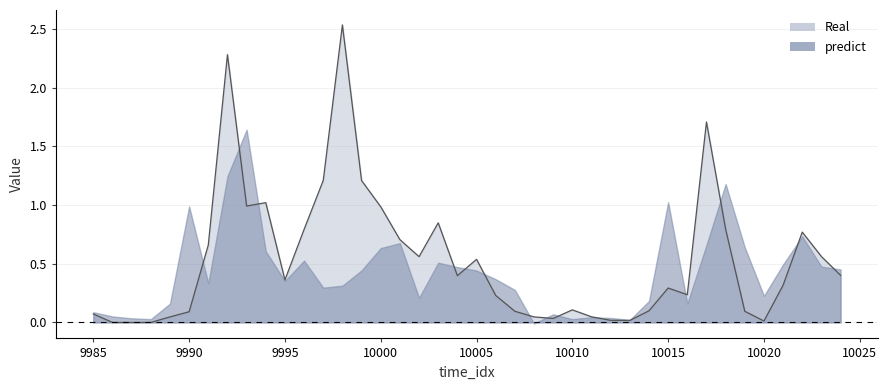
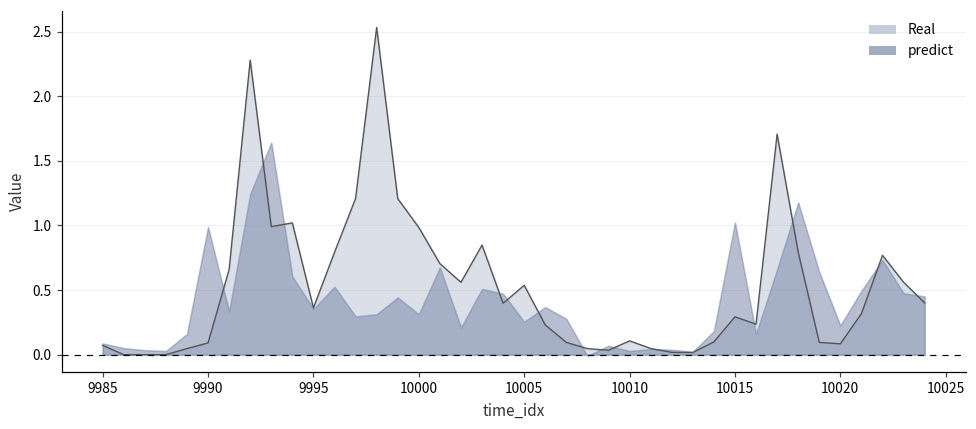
  {
    "Real": {
      "9990": 0.09,
      "10000": 0.99,
      "10005": 0.54,
      "10010": 0.11,
      "10015": 0.29,
-     "10020": 0.01
+     "10020": 0.08
    },
    "predict": {
-     "10000": 0.63,
-     "10005": 0.44
+     "10000": 0.31,
+     "10005": 0.26
    }
  }
